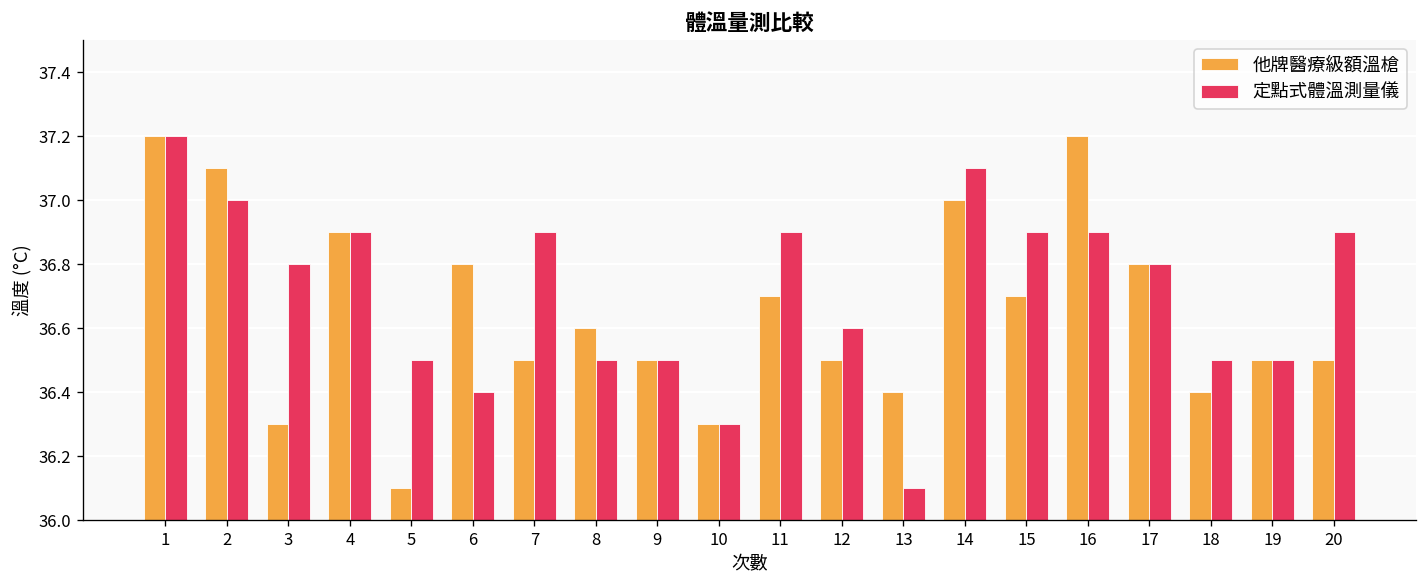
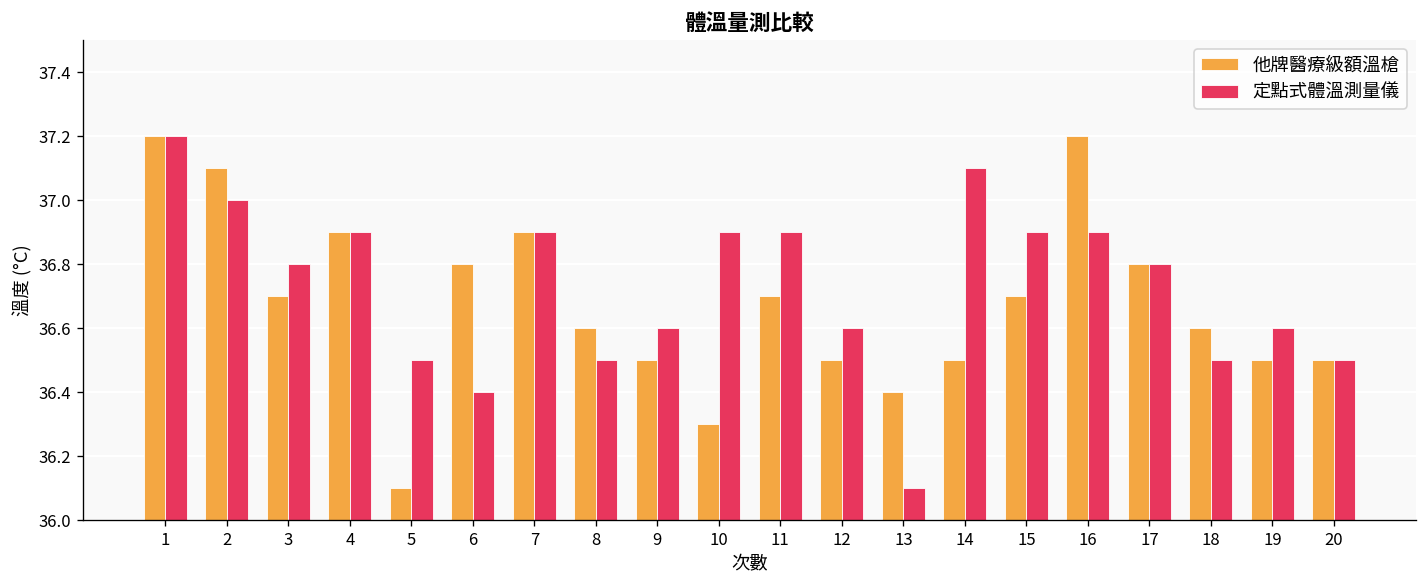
  {
    "他牌醫療級額溫槍": {
      "1": 37.2,
      "2": 37.1,
-     "3": 36.3,
+     "3": 36.7,
      "4": 36.9,
      "5": 36.1,
      "6": 36.8,
-     "7": 36.5,
+     "7": 36.9,
      "8": 36.6,
      "9": 36.5,
      "10": 36.3,
      "11": 36.7,
      "12": 36.5,
      "13": 36.4,
-     "14": 37.0,
+     "14": 36.5,
      "15": 36.7,
      "16": 37.2,
      "17": 36.8,
-     "18": 36.4,
+     "18": 36.6,
      "19": 36.5,
      "20": 36.5
    },
    "定點式體溫測量儀": {
      "1": 37.2,
      "2": 37.0,
      "3": 36.8,
      "4": 36.9,
      "5": 36.5,
      "6": 36.4,
      "7": 36.9,
      "8": 36.5,
-     "9": 36.5,
-     "10": 36.3,
+     "9": 36.6,
+     "10": 36.9,
      "11": 36.9,
      "12": 36.6,
      "13": 36.1,
      "14": 37.1,
      "15": 36.9,
      "16": 36.9,
      "17": 36.8,
      "18": 36.5,
-     "19": 36.5,
-     "20": 36.9
+     "19": 36.6,
+     "20": 36.5
    }
  }
